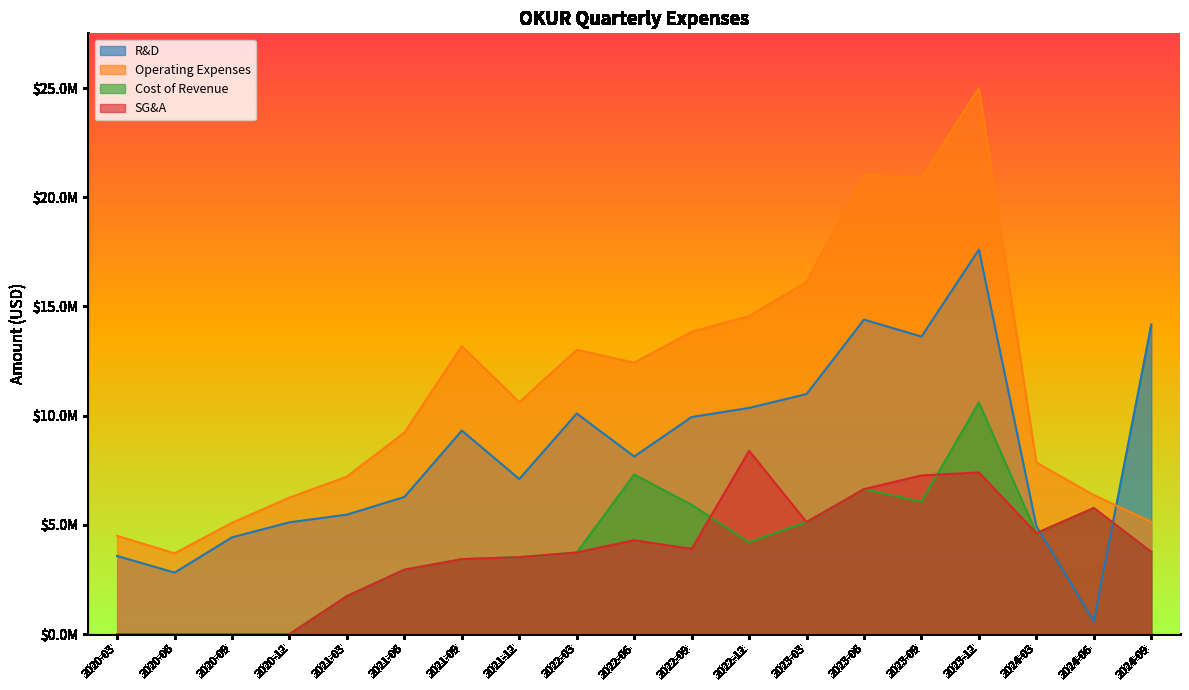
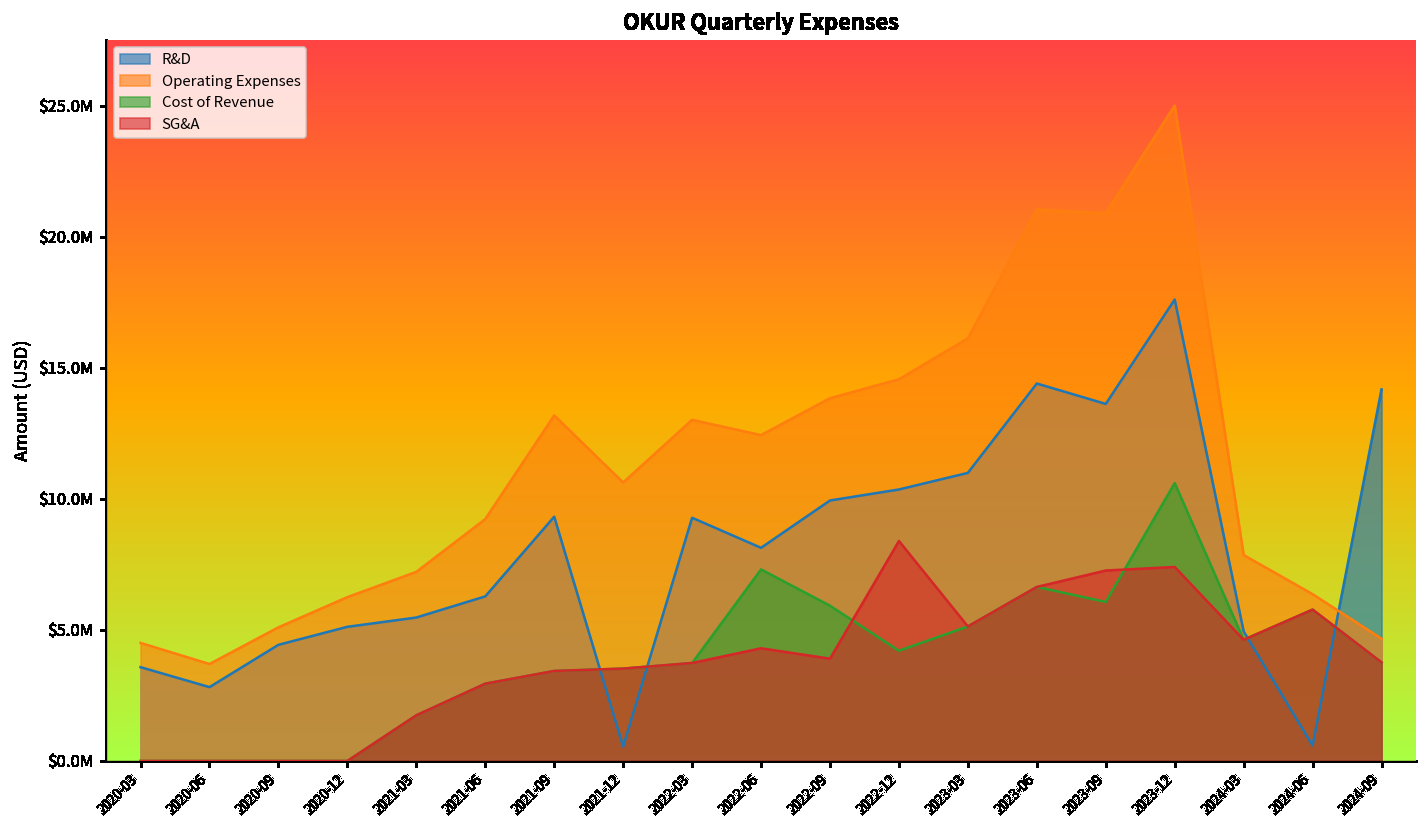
  {
    "R&D": {
      "2020-03": "$3600000",
      "2020-06": "$2800000",
      "2020-09": "$4400000",
      "2020-12": "$5100000",
      "2021-03": "$5500000",
      "2021-06": "$6300000",
      "2021-09": "$9300000",
-     "2021-12": "$7100000",
-     "2022-03": "$10100000",
+     "2021-12": "$500000",
+     "2022-03": "$9300000",
      "2022-06": "$8100000",
      "2022-09": "$9900000",
      "2022-12": "$10400000",
      "2023-03": "$11000000",
      "2023-06": "$14400000",
      "2023-09": "$13600000",
      "2023-12": "$17600000",
      "2024-03": "$4900000",
      "2024-06": "$600000",
      "2024-09": "$14200000"
    },
    "Operating Expenses": {
      "2020-03": "$4500000",
      "2020-06": "$3700000",
      "2020-09": "$5100000",
      "2020-12": "$6300000",
      "2021-03": "$7200000",
      "2021-06": "$9200000",
      "2021-09": "$13200000",
      "2021-12": "$10600000",
      "2022-03": "$13000000",
      "2022-06": "$12400000",
      "2022-09": "$13800000",
      "2022-12": "$14600000",
      "2023-03": "$16100000",
      "2023-06": "$21000000",
      "2023-09": "$20900000",
      "2023-12": "$25000000",
      "2024-03": "$7900000",
      "2024-06": "$6400000",
-     "2024-09": "$5100000"
+     "2024-09": "$4700000"
    },
    "Cost of Revenue": {
      "2022-06": "$7300000",
      "2022-09": "$5900000",
      "2022-12": "$4200000",
      "2023-09": "$6100000",
      "2023-12": "$10600000"
    },
    "SG&A": {
      "2022-06": "$4300000",
      "2022-09": "$3900000",
      "2022-12": "$8400000",
      "2023-09": "$7300000",
      "2023-12": "$7400000"
    }
  }
